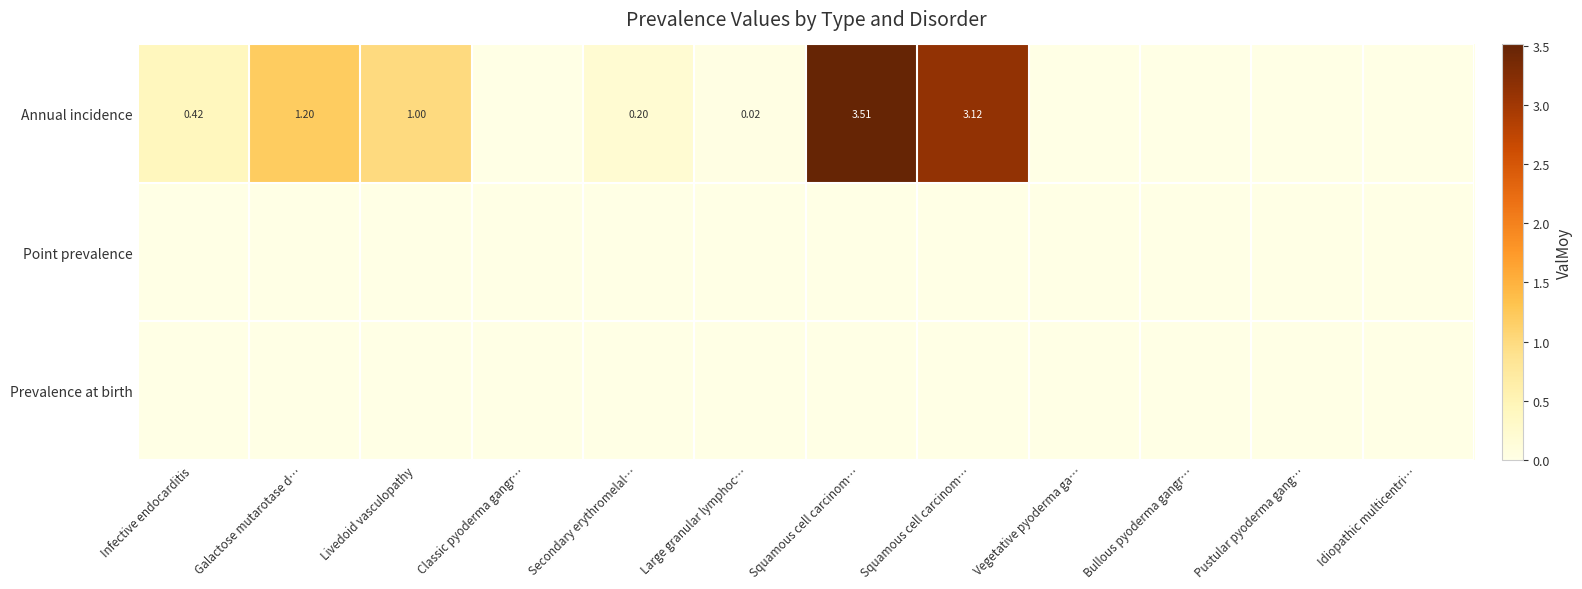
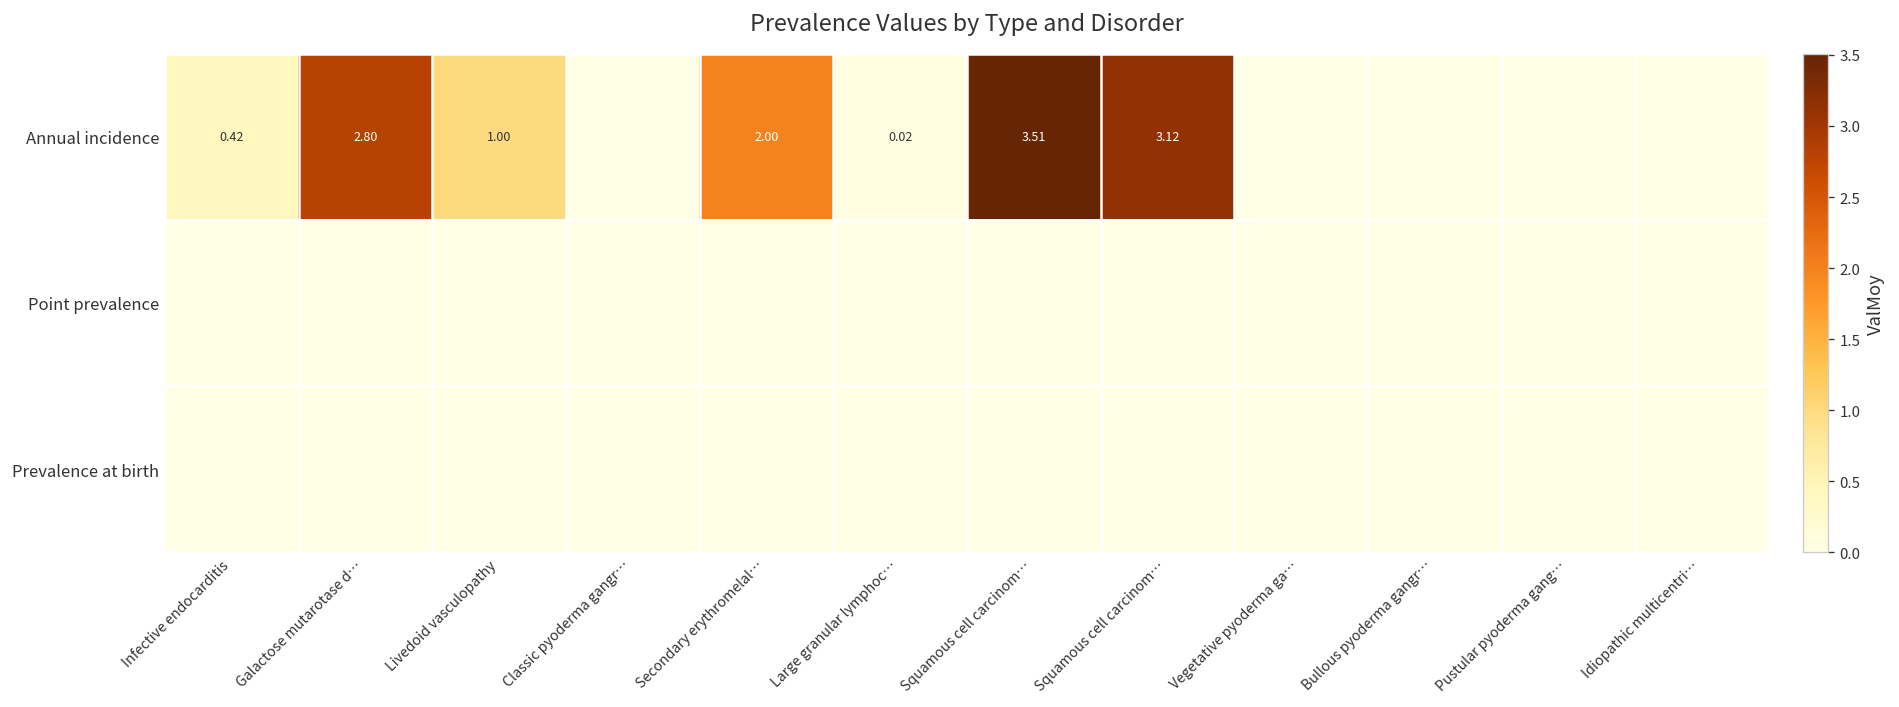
  {
    "Annual incidence": {
      "Infective endocarditis": 0.42,
-     "Galactose mutarotase d…": 1.20,
+     "Galactose mutarotase d…": 2.80,
      "Livedoid vasculopathy": 1.00,
-     "Secondary erythromelal…": 0.20,
+     "Secondary erythromelal…": 2.00,
      "Large granular lymphoc…": 0.02
    }
  }
